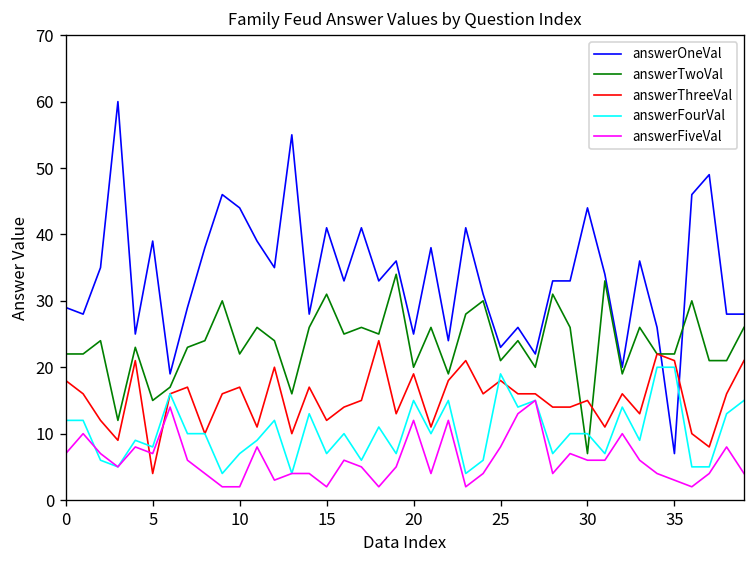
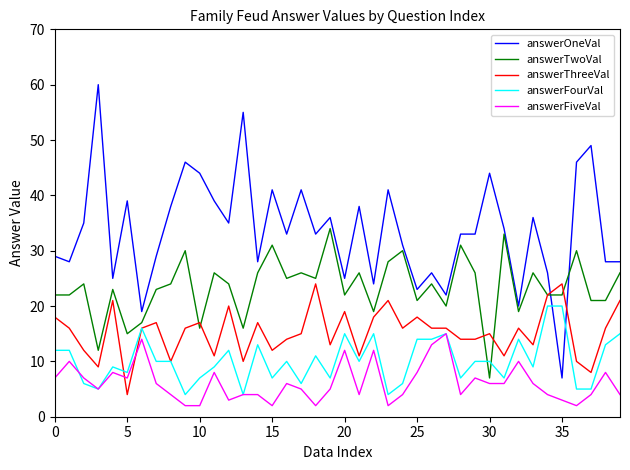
  {
    "answerOneVal": {
      "0": 29,
      "5": 39,
      "10": 44,
      "15": 41,
      "20": 25,
      "25": 23,
      "30": 44,
      "35": 7
    },
    "answerTwoVal": {
      "0": 22,
      "5": 15,
-     "10": 22,
+     "10": 16,
      "15": 31,
-     "20": 20,
+     "20": 22,
      "25": 21,
      "30": 7,
      "35": 22
    },
    "answerThreeVal": {
      "0": 18,
      "5": 4,
      "10": 17,
      "15": 12,
      "20": 19,
      "25": 18,
      "30": 15,
-     "35": 21
+     "35": 24
    },
    "answerFourVal": {
      "0": 12,
      "5": 8,
      "10": 7,
      "15": 7,
      "20": 15,
-     "25": 19,
+     "25": 14,
      "30": 10,
      "35": 20
    },
    "answerFiveVal": {
      "0": 7,
      "5": 7,
      "10": 2,
      "15": 2,
      "20": 12,
      "25": 8,
      "30": 6,
      "35": 3
    }
  }
